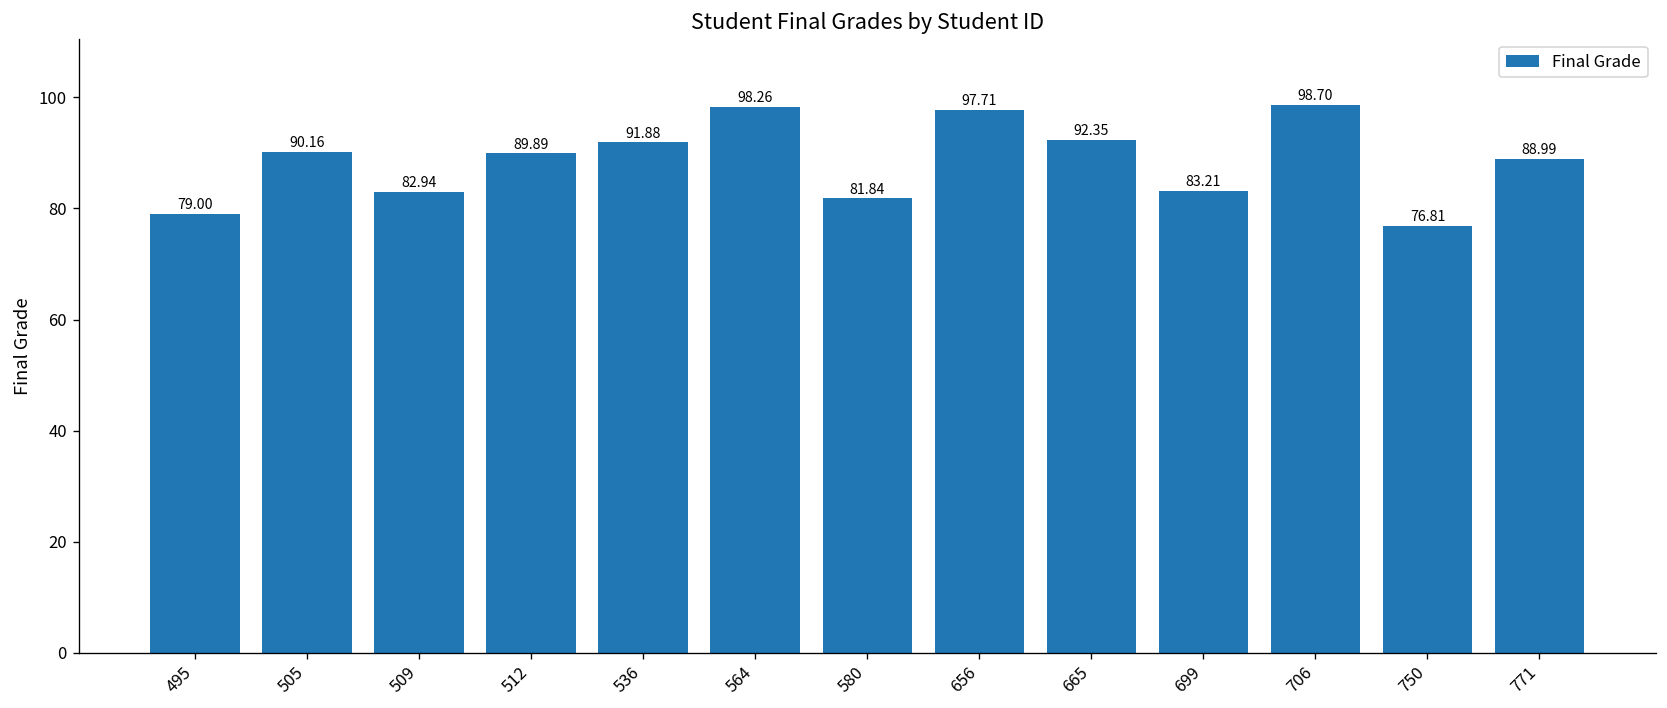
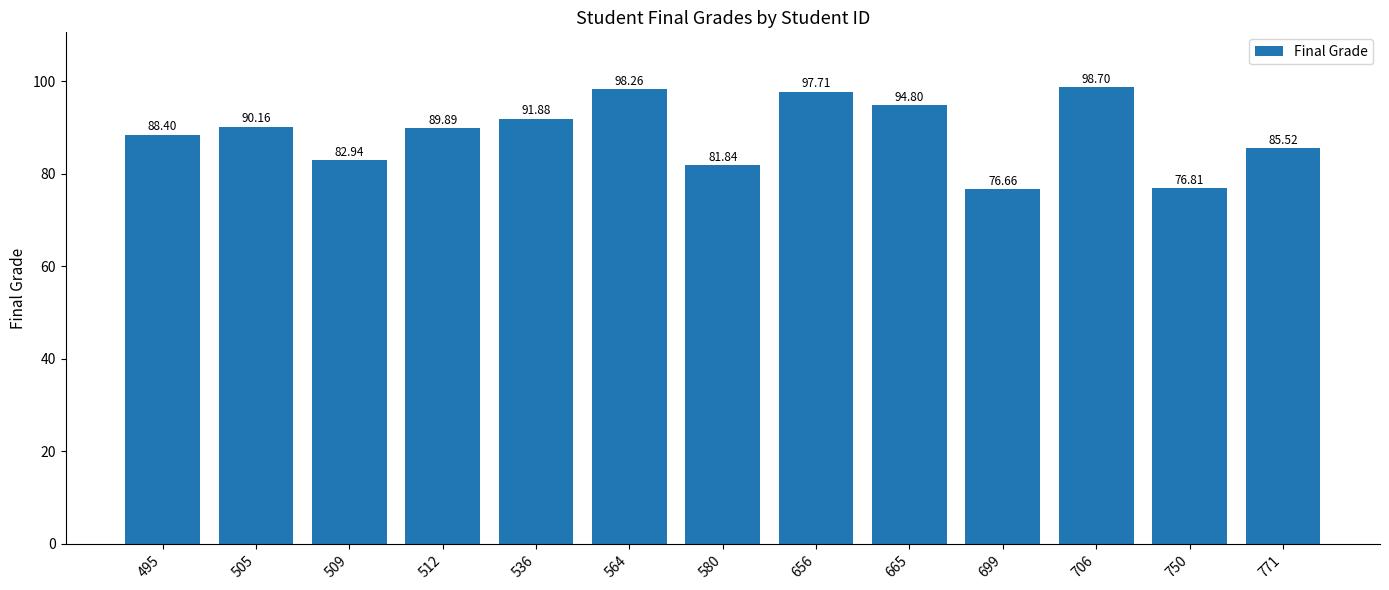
  {
-   "495": 79.00,
+   "495": 88.40,
    "505": 90.16,
    "509": 82.94,
    "512": 89.89,
    "536": 91.88,
    "564": 98.26,
    "580": 81.84,
    "656": 97.71,
-   "665": 92.35,
-   "699": 83.21,
+   "665": 94.80,
+   "699": 76.66,
    "706": 98.70,
    "750": 76.81,
-   "771": 88.99
+   "771": 85.52
  }
